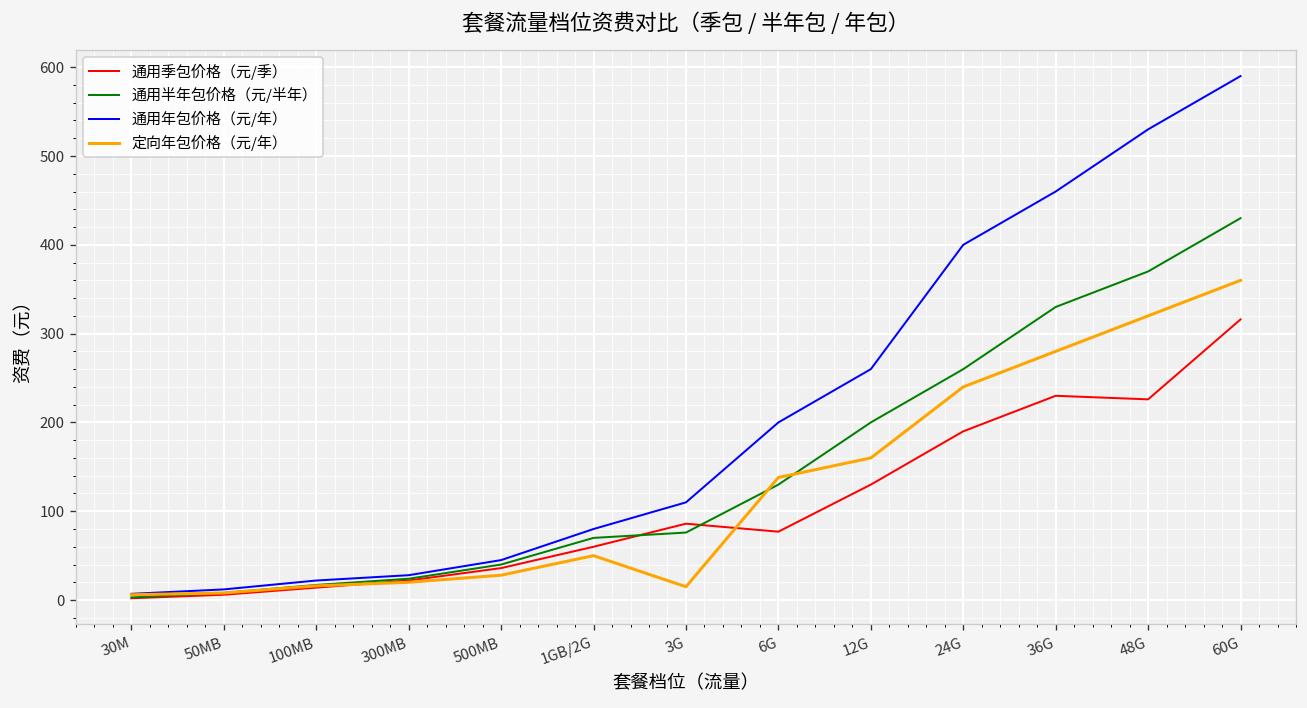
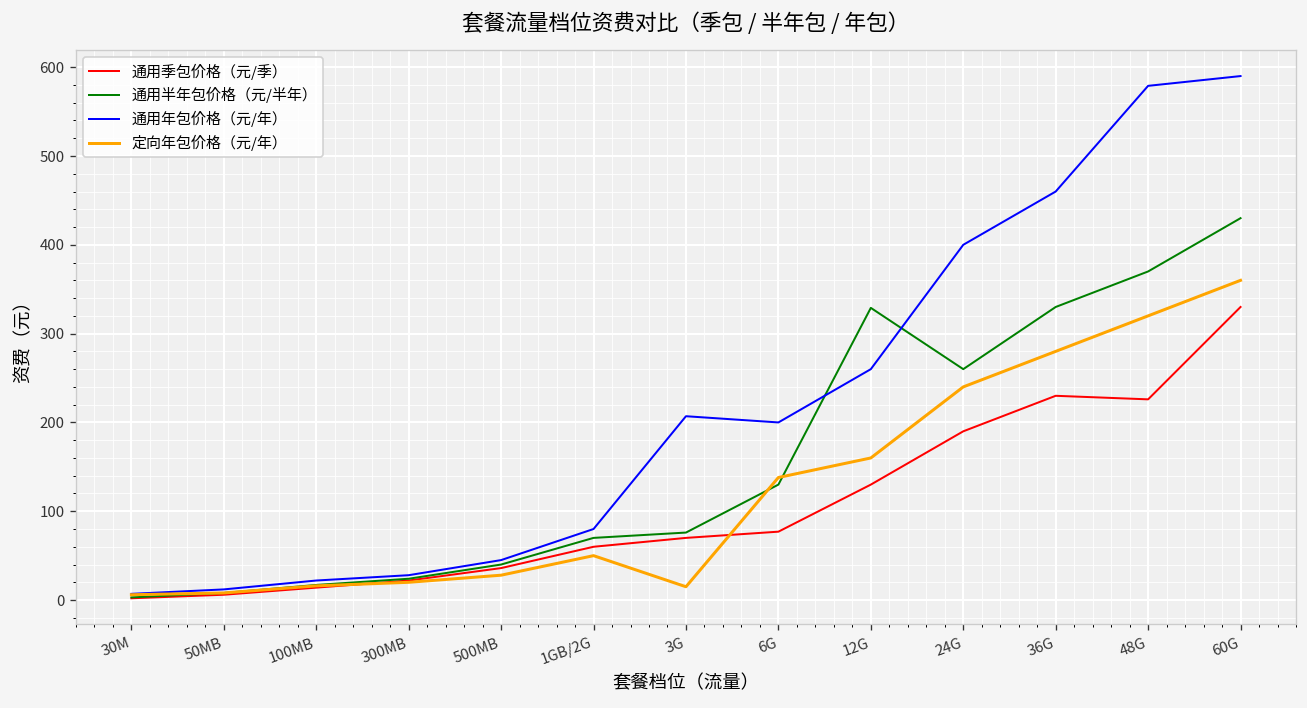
  {
    "通用季包价格（元/季）": {
      "500MB": 40,
      "1GB/2G": 60,
-     "3G": 90,
+     "3G": 70,
      "6G": 80,
      "12G": 130,
      "24G": 190,
      "36G": 230,
      "48G": 230,
-     "60G": 320
+     "60G": 330
    },
    "通用半年包价格（元/半年）": {
      "500MB": 40,
      "1GB/2G": 70,
      "3G": 80,
      "6G": 130,
-     "12G": 200,
+     "12G": 330,
      "24G": 260,
      "36G": 330,
      "48G": 370,
      "60G": 430
    },
    "通用年包价格（元/年）": {
      "50MB": 10,
      "100MB": 20,
      "300MB": 30,
      "500MB": 50,
      "1GB/2G": 80,
-     "3G": 110,
+     "3G": 210,
      "6G": 200,
      "12G": 260,
      "24G": 400,
      "36G": 460,
-     "48G": 530,
+     "48G": 580,
      "60G": 590
    },
    "定向年包价格（元/年）": {
      "500MB": 30,
      "1GB/2G": 50,
      "3G": 20,
      "6G": 140,
      "12G": 160,
      "24G": 240,
      "36G": 280,
      "48G": 320,
      "60G": 360
    }
  }
